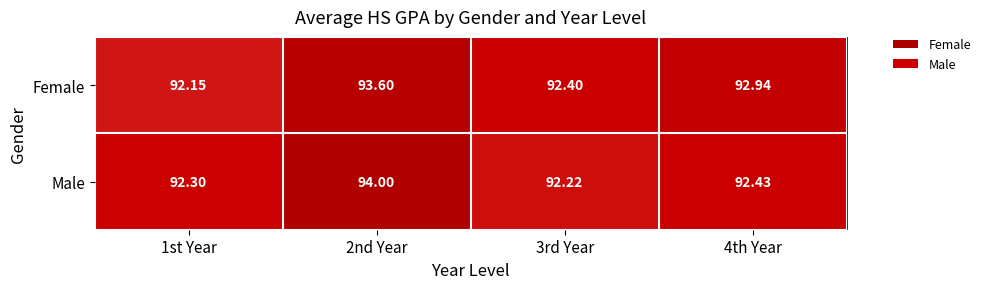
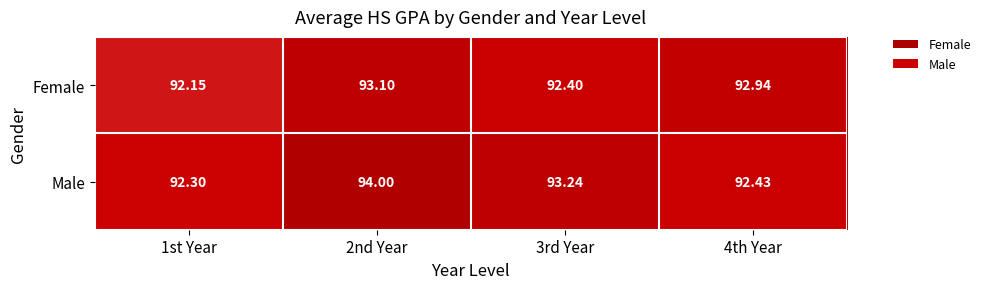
  {
    "Female": {
      "1st Year": 92.15,
-     "2nd Year": 93.60,
+     "2nd Year": 93.10,
      "3rd Year": 92.40,
      "4th Year": 92.94
    },
    "Male": {
      "1st Year": 92.30,
      "2nd Year": 94.00,
-     "3rd Year": 92.22,
+     "3rd Year": 93.24,
      "4th Year": 92.43
    }
  }
